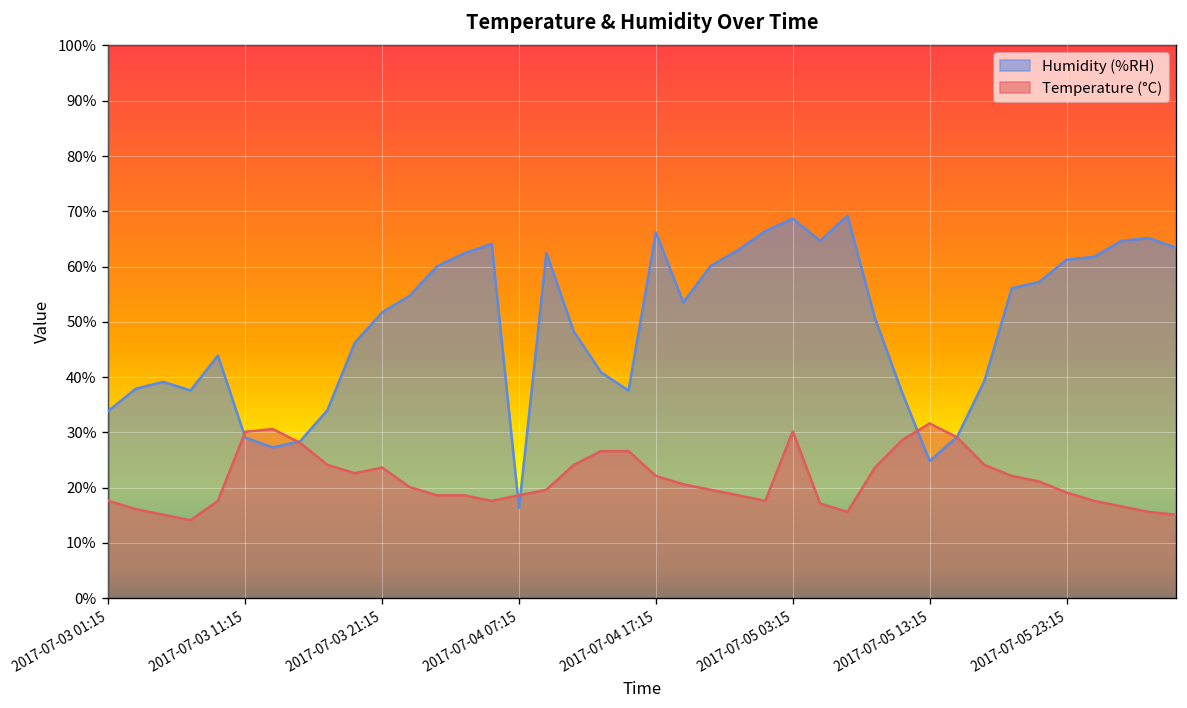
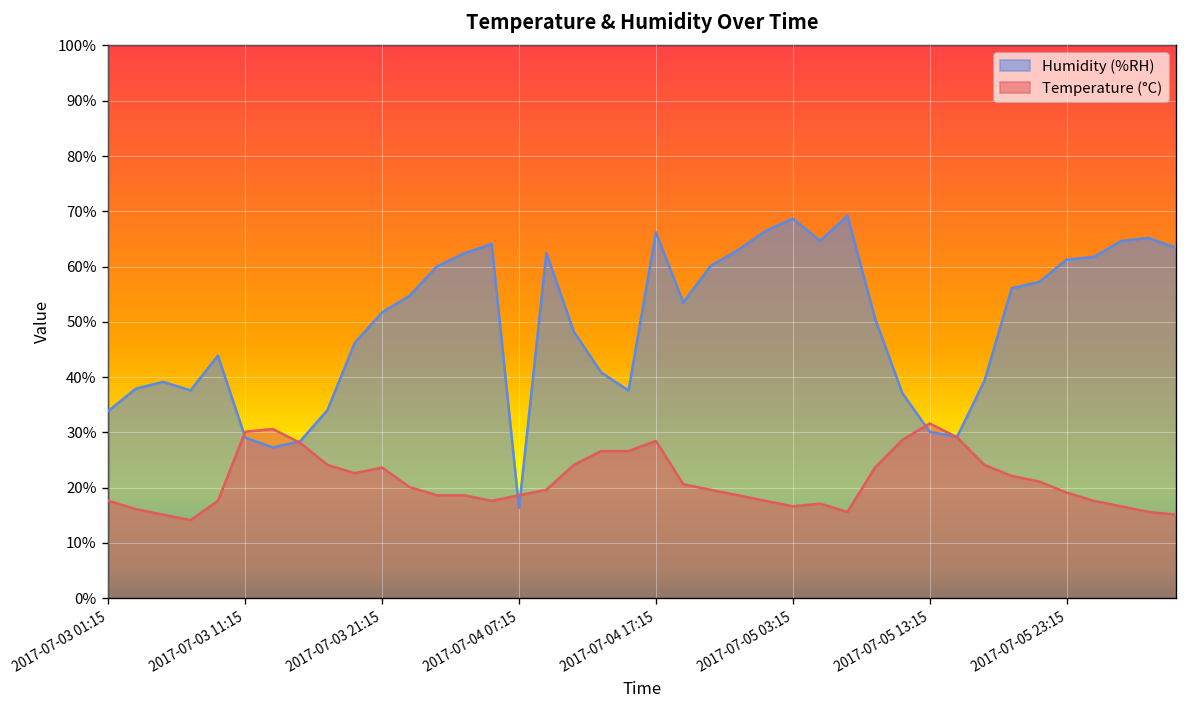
  {
    "Humidity (%RH)": {
      "2017-07-03 01:15": "34%",
      "2017-07-03 11:15": "29%",
      "2017-07-03 21:15": "52%",
      "2017-07-04 07:15": "16%",
      "2017-07-04 17:15": "66%",
      "2017-07-05 03:15": "69%",
-     "2017-07-05 13:15": "25%",
+     "2017-07-05 13:15": "30%",
      "2017-07-05 23:15": "61%"
    },
    "Temperature (°C)": {
      "2017-07-03 01:15": "18%",
      "2017-07-03 11:15": "30%",
      "2017-07-03 21:15": "24%",
      "2017-07-04 07:15": "19%",
-     "2017-07-04 17:15": "22%",
-     "2017-07-05 03:15": "30%",
+     "2017-07-04 17:15": "28%",
+     "2017-07-05 03:15": "17%",
      "2017-07-05 13:15": "32%",
      "2017-07-05 23:15": "19%"
    }
  }
